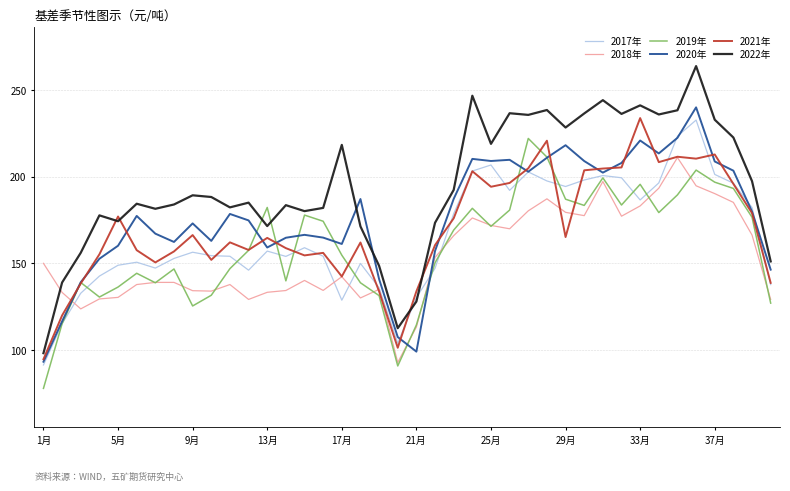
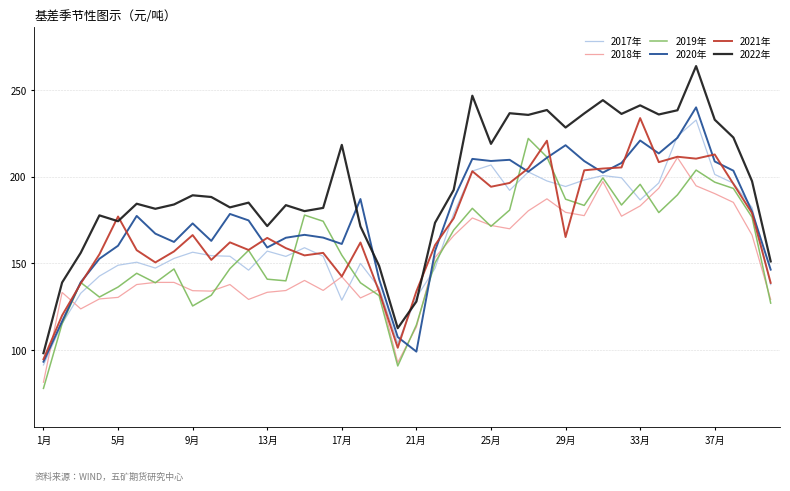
  {
    "2017年": {
      "1月": 91,
      "5月": 149,
      "9月": 156,
      "13月": 157,
      "17月": 129,
      "21月": 130,
      "25月": 207,
      "29月": 194,
      "33月": 187,
      "37月": 201
    },
    "2018年": {
-     "1月": 150,
+     "1月": 81,
      "5月": 130,
      "9月": 134,
      "13月": 133,
      "29月": 179,
      "33月": 183,
      "37月": 190
    },
    "2019年": {
      "1月": 78,
      "5月": 136,
      "9月": 125,
-     "13月": 182,
+     "13月": 141,
      "17月": 155,
      "29月": 187,
      "33月": 196,
      "37月": 197
    },
    "2020年": {
      "5月": 160,
      "9月": 173,
      "13月": 159,
      "17月": 161,
      "21月": 99,
      "25月": 209,
      "29月": 218,
      "33月": 221,
      "37月": 209
    },
    "2021年": {
      "5月": 177,
      "9月": 166,
      "13月": 165,
      "21月": 134,
      "25月": 194,
      "29月": 165,
      "33月": 234,
      "37月": 213
    },
    "2022年": {
      "1月": 98,
      "5月": 174,
      "9月": 189,
      "13月": 171,
      "17月": 218,
      "21月": 128,
      "25月": 219,
      "29月": 228,
      "33月": 241,
      "37月": 233
    }
  }
